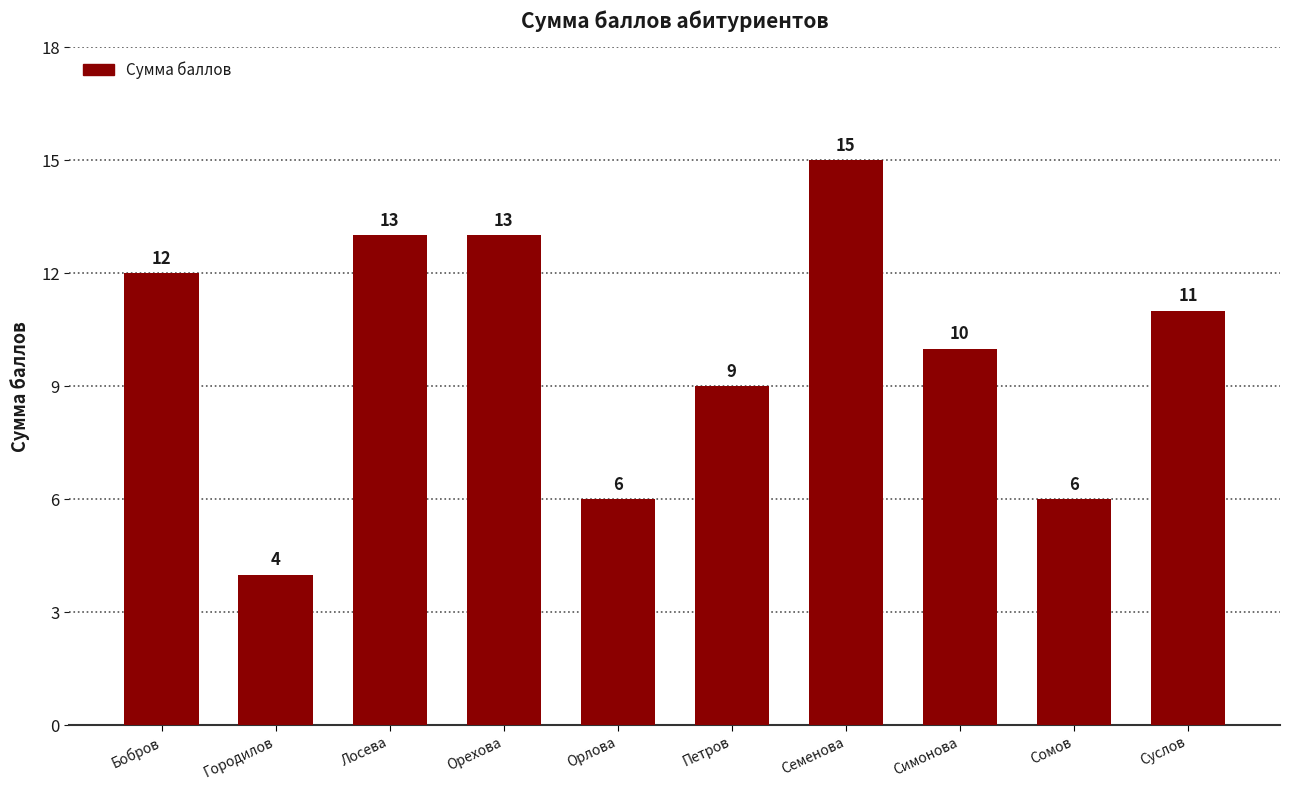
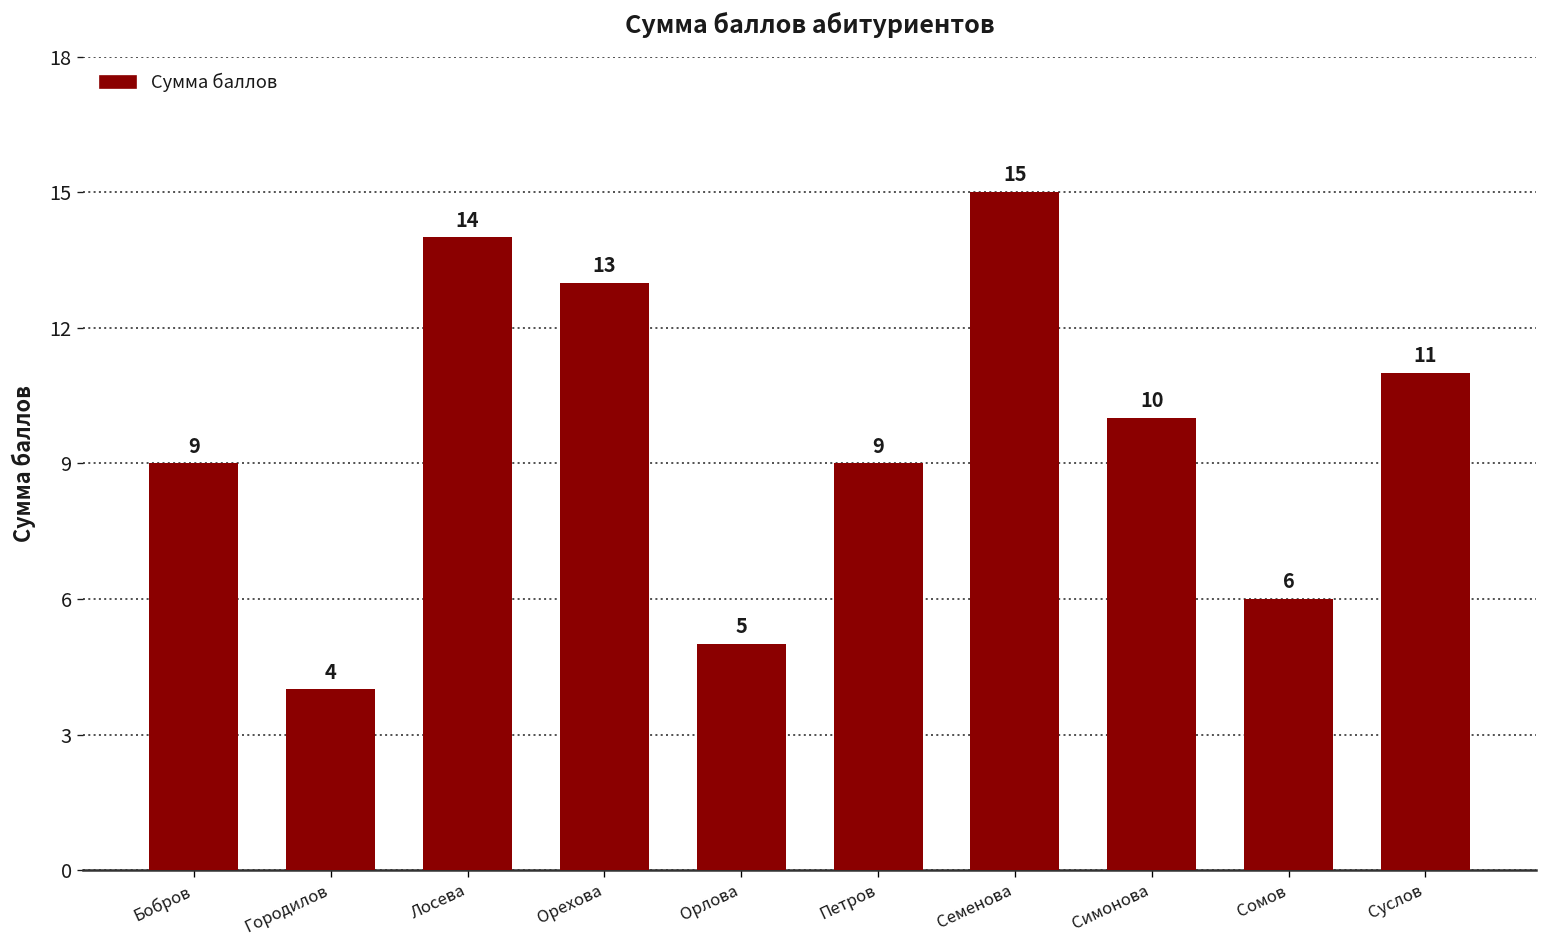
  {
-   "Бобров": 12,
+   "Бобров": 9,
    "Городилов": 4,
-   "Лосева": 13,
+   "Лосева": 14,
    "Орехова": 13,
-   "Орлова": 6,
+   "Орлова": 5,
    "Петров": 9,
    "Семенова": 15,
    "Симонова": 10,
    "Сомов": 6,
    "Суслов": 11
  }
